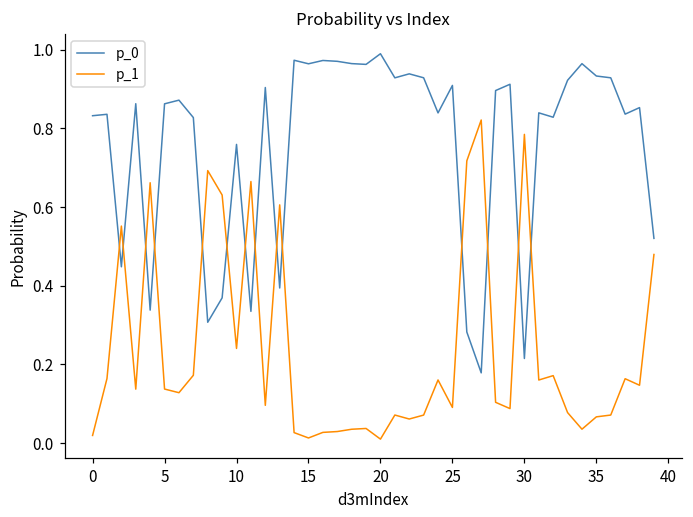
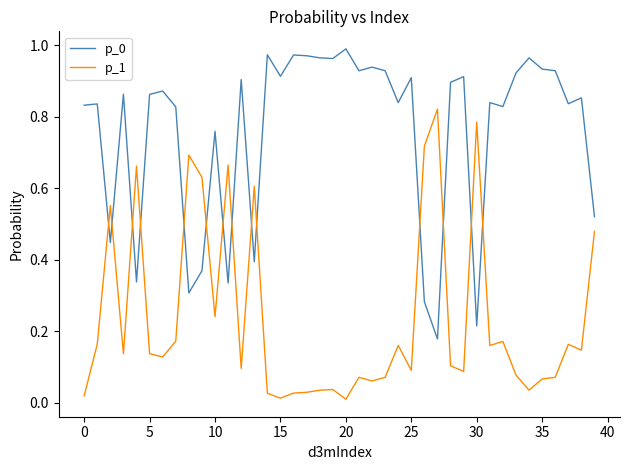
  {
    "p_0": {
      "0": 0.83,
      "5": 0.86,
      "10": 0.76,
-     "15": 0.96,
+     "15": 0.91,
      "20": 0.99,
      "25": 0.91,
      "30": 0.22,
      "35": 0.93
    },
    "p_1": {
      "0": 0.02,
      "5": 0.14,
      "10": 0.24,
      "15": 0.01,
      "20": 0.01,
      "25": 0.09,
      "30": 0.78,
      "35": 0.07
    }
  }
